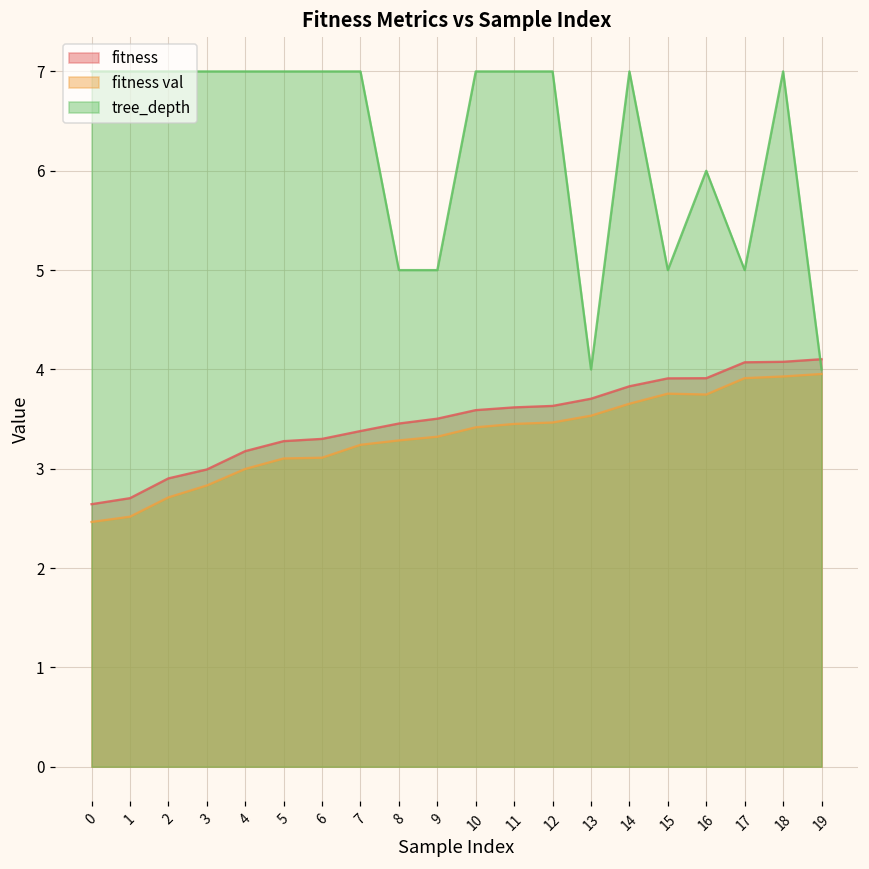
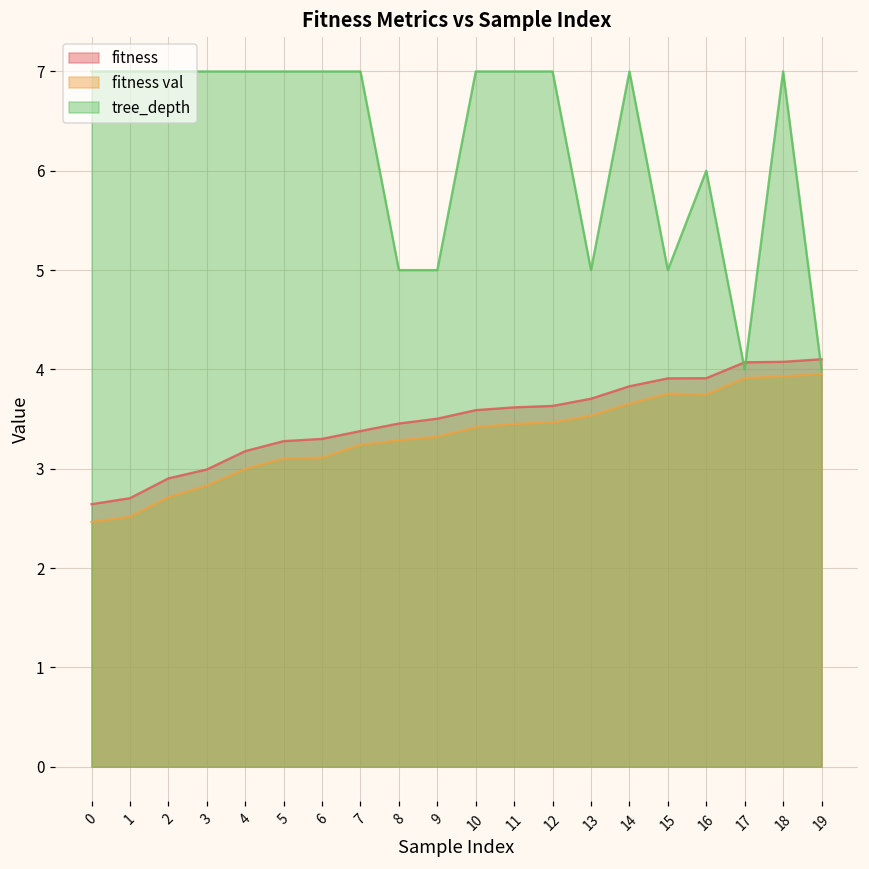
  {
    "tree_depth": {
      "3": 7,
      "4": 7,
      "5": 7,
      "6": 7,
      "7": 7,
      "8": 5,
      "9": 5,
      "10": 7,
      "11": 7,
      "12": 7,
-     "13": 4,
+     "13": 5,
      "14": 7,
      "15": 5,
      "16": 6,
-     "17": 5,
+     "17": 4,
      "18": 7,
      "19": 4
    }
  }
